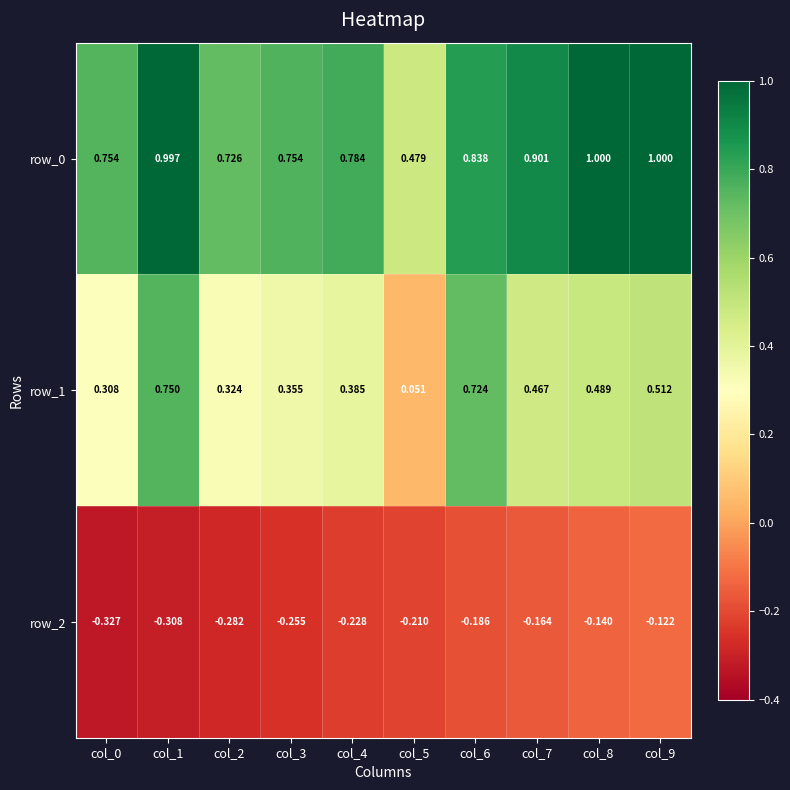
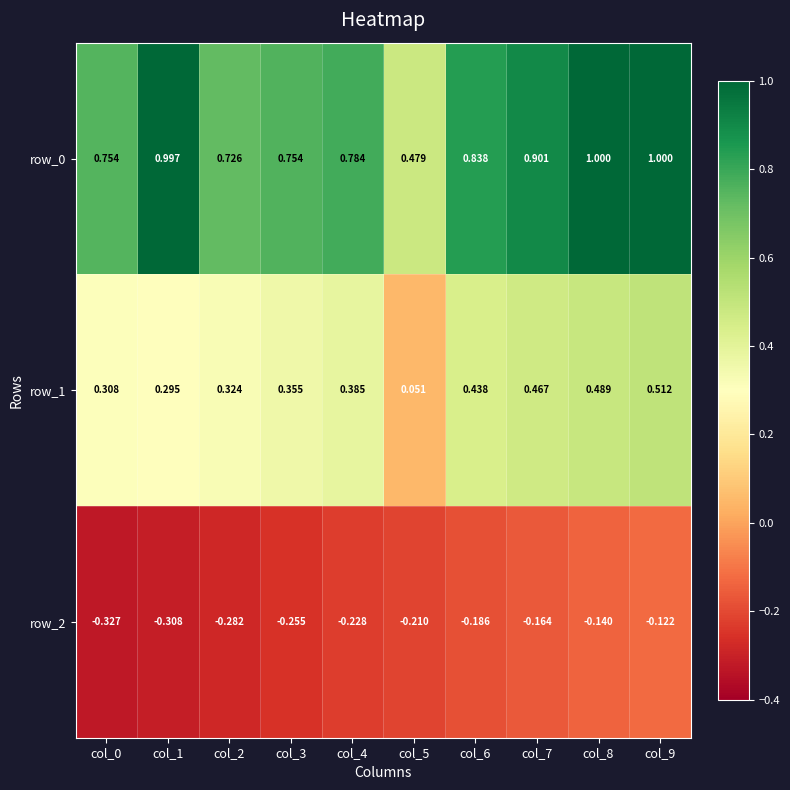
  {
    "row_0": {
      "col_0": 0.754,
      "col_1": 0.997,
      "col_2": 0.726,
      "col_3": 0.754,
      "col_4": 0.784,
      "col_5": 0.479,
      "col_6": 0.838,
      "col_7": 0.901,
      "col_8": 1.000,
      "col_9": 1.000
    },
    "row_1": {
      "col_0": 0.308,
-     "col_1": 0.750,
+     "col_1": 0.295,
      "col_2": 0.324,
      "col_3": 0.355,
      "col_4": 0.385,
      "col_5": 0.051,
-     "col_6": 0.724,
+     "col_6": 0.438,
      "col_7": 0.467,
      "col_8": 0.489,
      "col_9": 0.512
    },
    "row_2": {
      "col_0": -0.327,
      "col_1": -0.308,
      "col_2": -0.282,
      "col_3": -0.255,
      "col_4": -0.228,
      "col_5": -0.210,
      "col_6": -0.186,
      "col_7": -0.164,
      "col_8": -0.140,
      "col_9": -0.122
    }
  }
